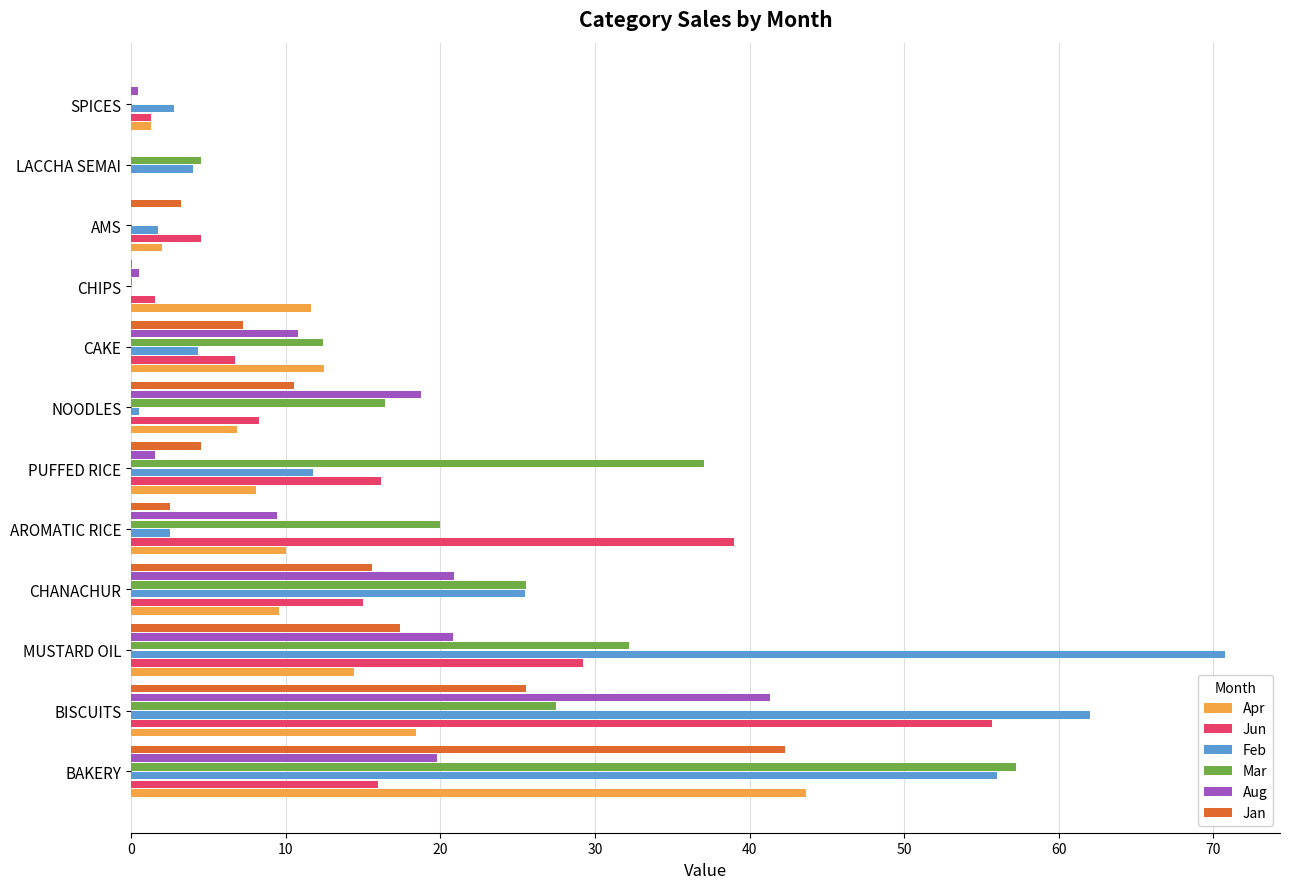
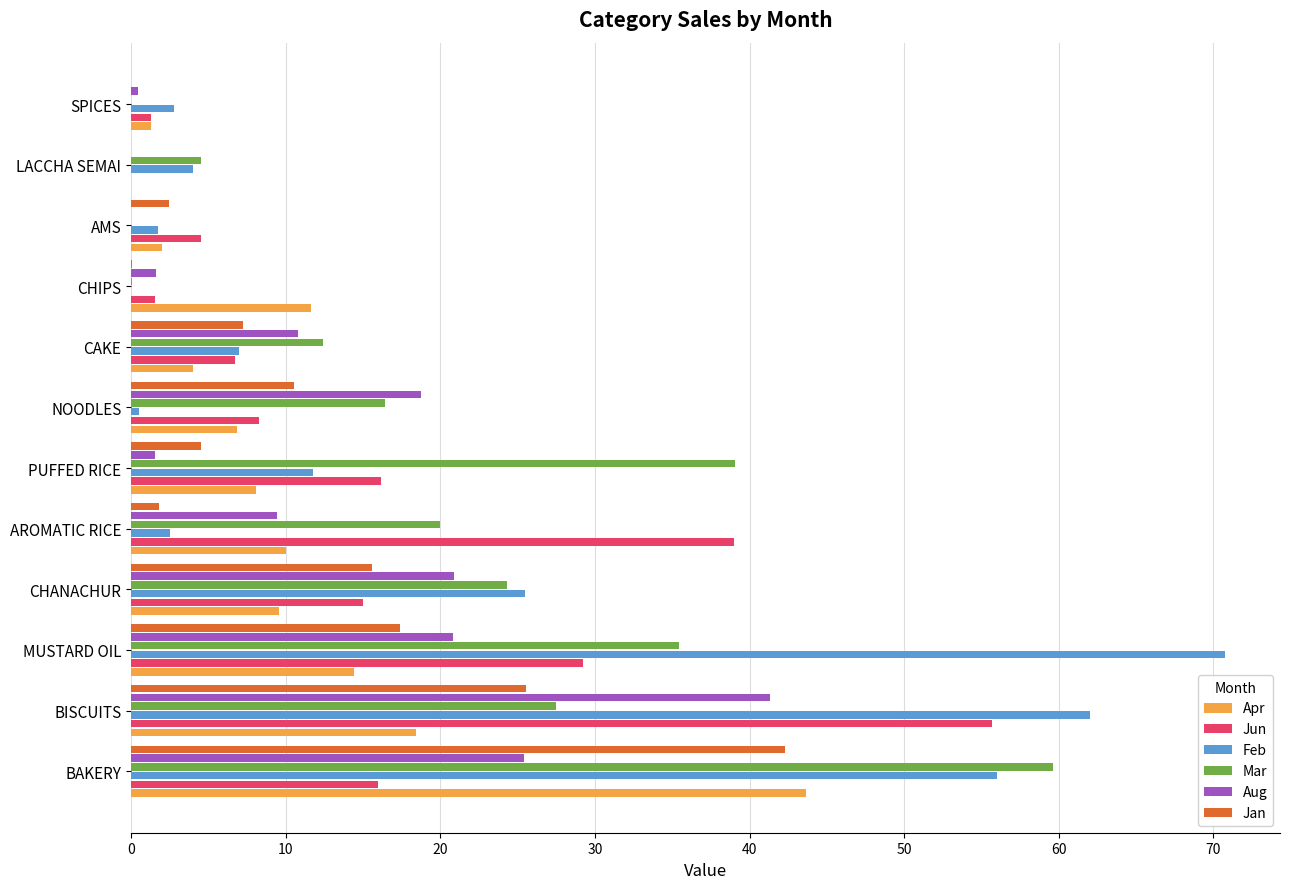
  {
    "Apr": {
      "SPICES": 1.3,
      "LACCHA SEMAI": 0.0,
      "AMS": 2.0,
      "CHIPS": 11.6,
-     "CAKE": 12.5,
+     "CAKE": 4.0,
      "NOODLES": 6.9,
      "PUFFED RICE": 8.1,
      "AROMATIC RICE": 10.0,
      "CHANACHUR": 9.6,
      "MUSTARD OIL": 14.4,
      "BISCUITS": 18.4,
      "BAKERY": 43.7
    },
    "Jun": {
      "SPICES": 1.3,
      "LACCHA SEMAI": 0.0,
      "AMS": 4.5,
      "CHIPS": 1.6,
      "CAKE": 6.7,
      "NOODLES": 8.3,
      "PUFFED RICE": 16.1,
      "AROMATIC RICE": 39.0,
      "CHANACHUR": 15.0,
      "MUSTARD OIL": 29.2,
      "BISCUITS": 55.7,
      "BAKERY": 15.9
    },
    "Feb": {
      "SPICES": 2.8,
      "LACCHA SEMAI": 4.0,
      "AMS": 1.7,
      "CHIPS": 0.0,
-     "CAKE": 4.3,
+     "CAKE": 7.0,
      "NOODLES": 0.5,
      "PUFFED RICE": 11.8,
      "AROMATIC RICE": 2.5,
      "CHANACHUR": 25.5,
      "MUSTARD OIL": 70.8,
      "BISCUITS": 62.0,
      "BAKERY": 56.0
    },
    "Mar": {
      "SPICES": 0.0,
      "LACCHA SEMAI": 4.5,
      "AMS": 0.0,
      "CAKE": 12.4,
      "NOODLES": 16.4,
-     "PUFFED RICE": 37.1,
+     "PUFFED RICE": 39.1,
      "AROMATIC RICE": 20.0,
-     "CHANACHUR": 25.5,
-     "MUSTARD OIL": 32.2,
+     "CHANACHUR": 24.3,
+     "MUSTARD OIL": 35.4,
      "BISCUITS": 27.5,
-     "BAKERY": 57.3
+     "BAKERY": 59.6
    },
    "Aug": {
      "SPICES": 0.4,
      "LACCHA SEMAI": 0.0,
      "AMS": 0.0,
-     "CHIPS": 0.5,
+     "CHIPS": 1.6,
      "CAKE": 10.8,
      "NOODLES": 18.7,
      "PUFFED RICE": 1.5,
      "AROMATIC RICE": 9.4,
      "CHANACHUR": 20.9,
      "MUSTARD OIL": 20.8,
      "BISCUITS": 41.4,
-     "BAKERY": 19.8
+     "BAKERY": 25.4
    },
    "Jan": {
      "SPICES": 0.0,
      "LACCHA SEMAI": 0.0,
-     "AMS": 3.2,
+     "AMS": 2.4,
      "CAKE": 7.3,
      "NOODLES": 10.5,
      "PUFFED RICE": 4.5,
-     "AROMATIC RICE": 2.5,
+     "AROMATIC RICE": 1.8,
      "CHANACHUR": 15.6,
      "MUSTARD OIL": 17.4,
      "BISCUITS": 25.5,
      "BAKERY": 42.3
    }
  }
